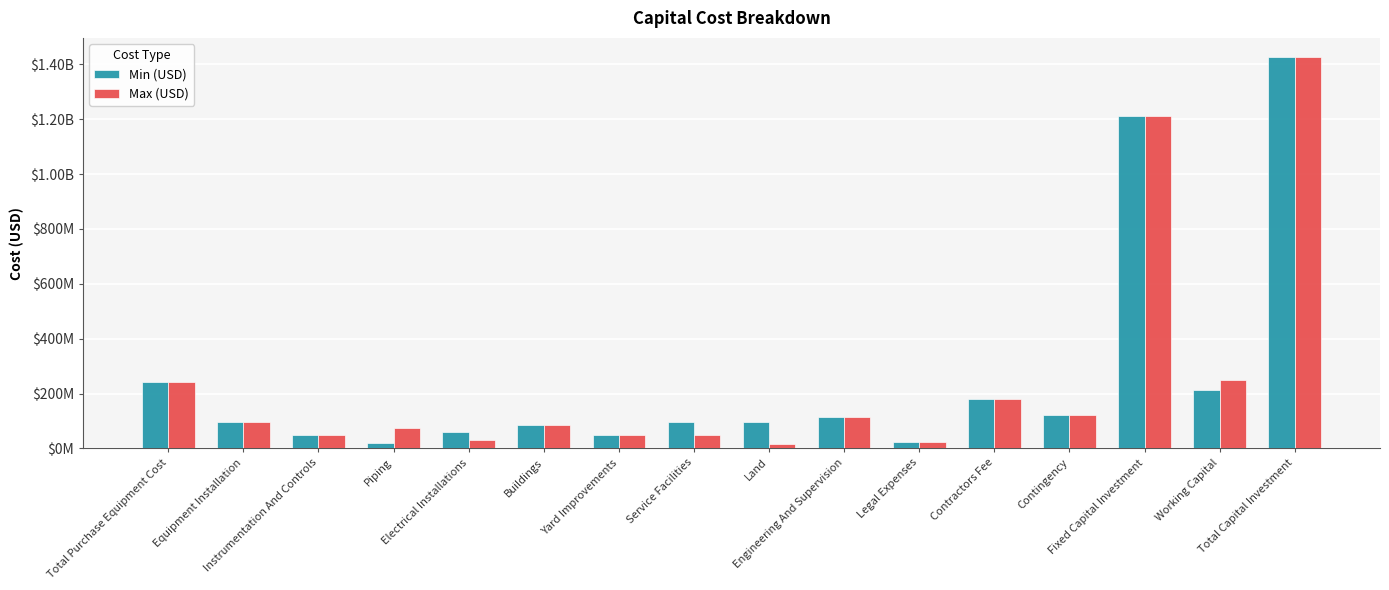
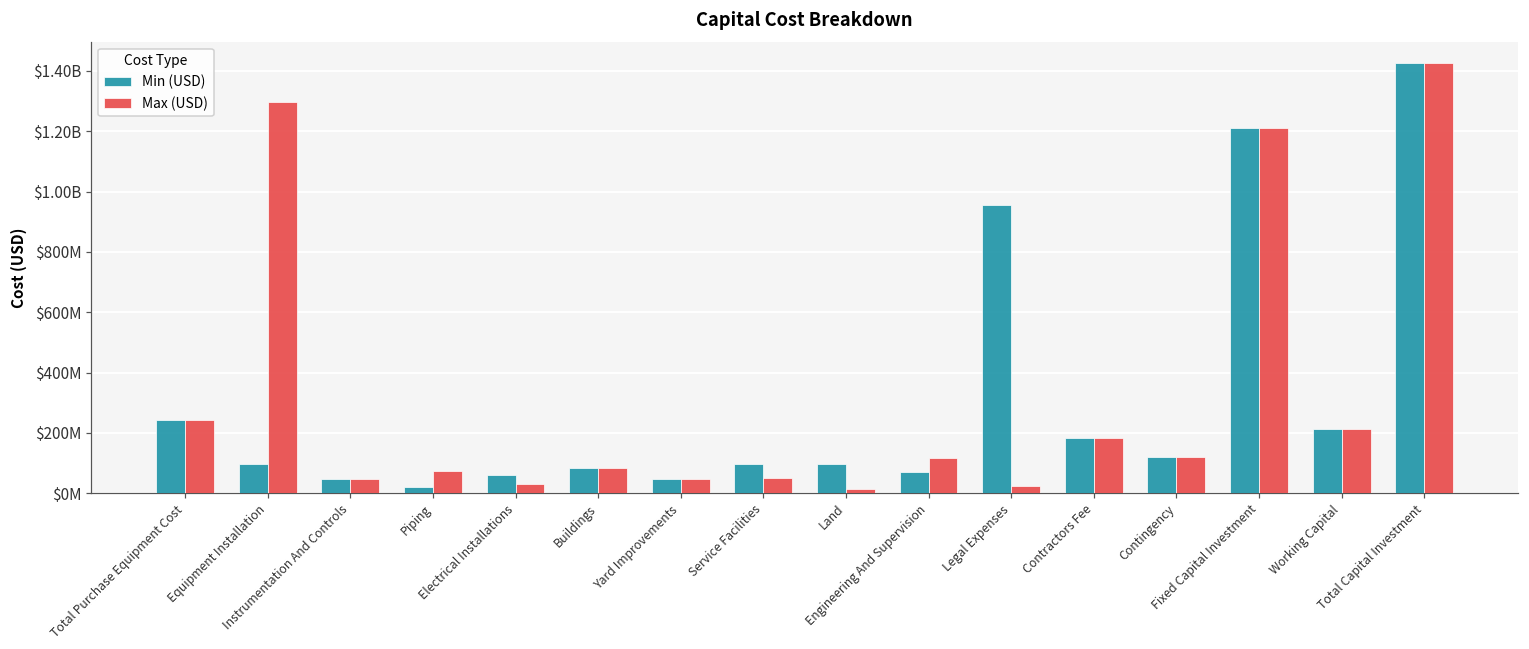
  {
    "Min (USD)": {
      "Total Purchase Equipment Cost": "$240000000",
      "Equipment Installation": "$100000000",
      "Instrumentation And Controls": "$50000000",
      "Piping": "$20000000",
      "Electrical Installations": "$60000000",
      "Buildings": "$90000000",
      "Yard Improvements": "$50000000",
      "Service Facilities": "$100000000",
      "Land": "$100000000",
-     "Engineering And Supervision": "$120000000",
-     "Legal Expenses": "$20000000",
+     "Engineering And Supervision": "$70000000",
+     "Legal Expenses": "$960000000",
      "Contractors Fee": "$180000000",
      "Contingency": "$120000000",
      "Fixed Capital Investment": "$1210000000",
      "Working Capital": "$210000000",
      "Total Capital Investment": "$1430000000"
    },
    "Max (USD)": {
      "Total Purchase Equipment Cost": "$240000000",
-     "Equipment Installation": "$100000000",
+     "Equipment Installation": "$1300000000",
      "Instrumentation And Controls": "$50000000",
      "Piping": "$70000000",
      "Electrical Installations": "$30000000",
      "Buildings": "$90000000",
      "Yard Improvements": "$50000000",
      "Service Facilities": "$50000000",
      "Land": "$10000000",
      "Engineering And Supervision": "$120000000",
      "Legal Expenses": "$20000000",
      "Contractors Fee": "$180000000",
      "Contingency": "$120000000",
      "Fixed Capital Investment": "$1210000000",
-     "Working Capital": "$250000000",
+     "Working Capital": "$210000000",
      "Total Capital Investment": "$1430000000"
    }
  }
